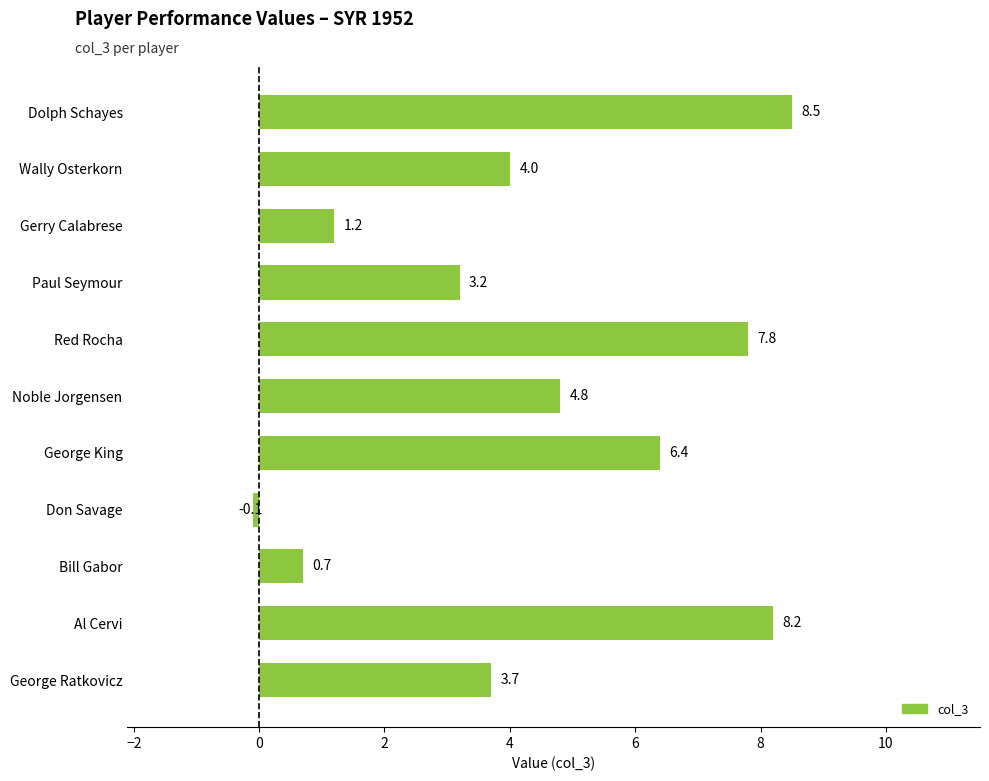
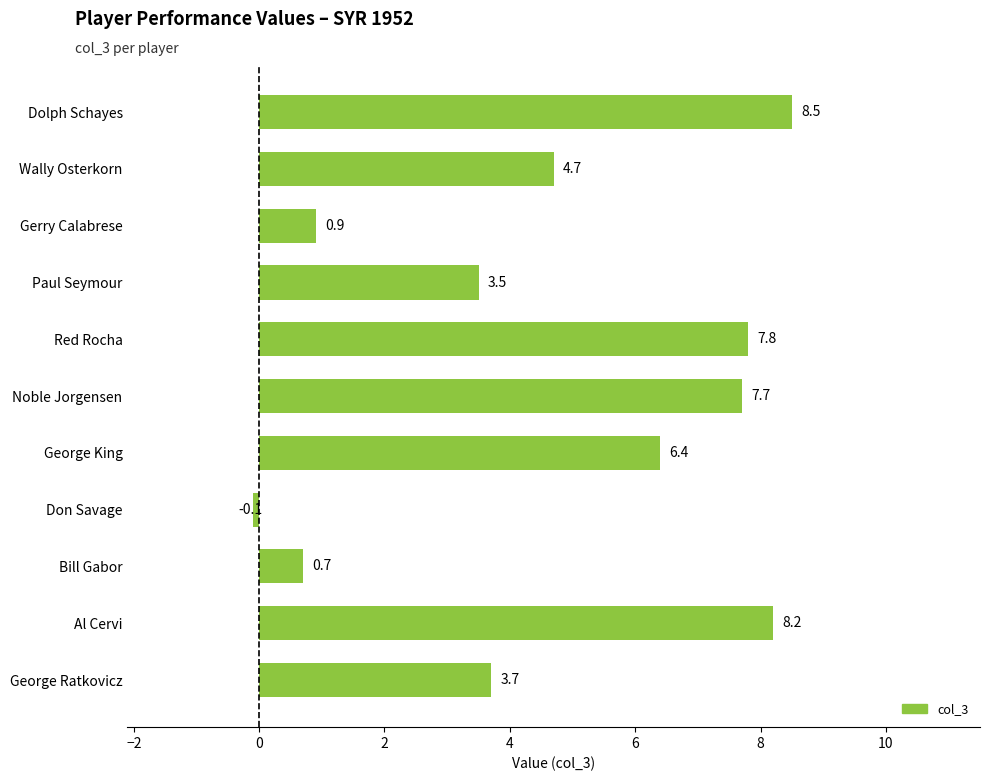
  {
    "Dolph Schayes": 8.5,
-   "Wally Osterkorn": 4.0,
-   "Gerry Calabrese": 1.2,
-   "Paul Seymour": 3.2,
+   "Wally Osterkorn": 4.7,
+   "Gerry Calabrese": 0.9,
+   "Paul Seymour": 3.5,
    "Red Rocha": 7.8,
-   "Noble Jorgensen": 4.8,
+   "Noble Jorgensen": 7.7,
    "George King": 6.4,
    "Don Savage": -0.1,
    "Bill Gabor": 0.7,
    "Al Cervi": 8.2,
    "George Ratkovicz": 3.7
  }
